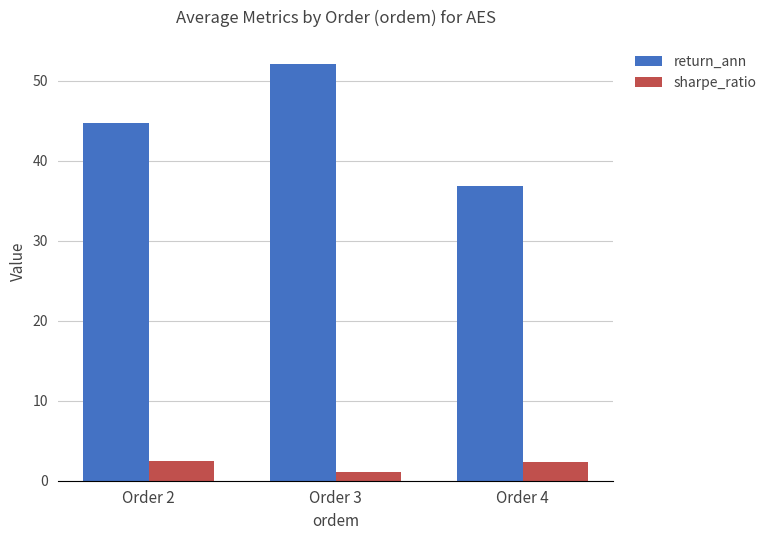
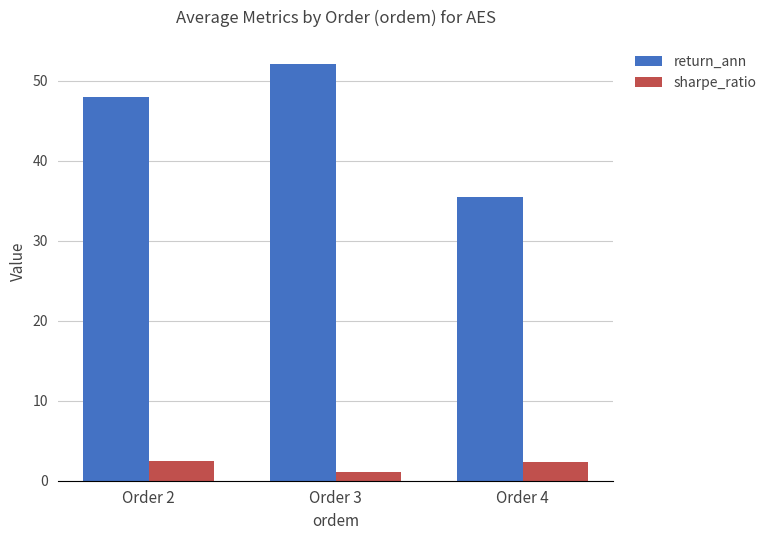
  {
    "return_ann": {
-     "Order 2": 45,
+     "Order 2": 48,
      "Order 3": 52,
-     "Order 4": 37
+     "Order 4": 35
    },
    "sharpe_ratio": {
      "Order 2": 2,
      "Order 3": 1,
      "Order 4": 2
    }
  }
